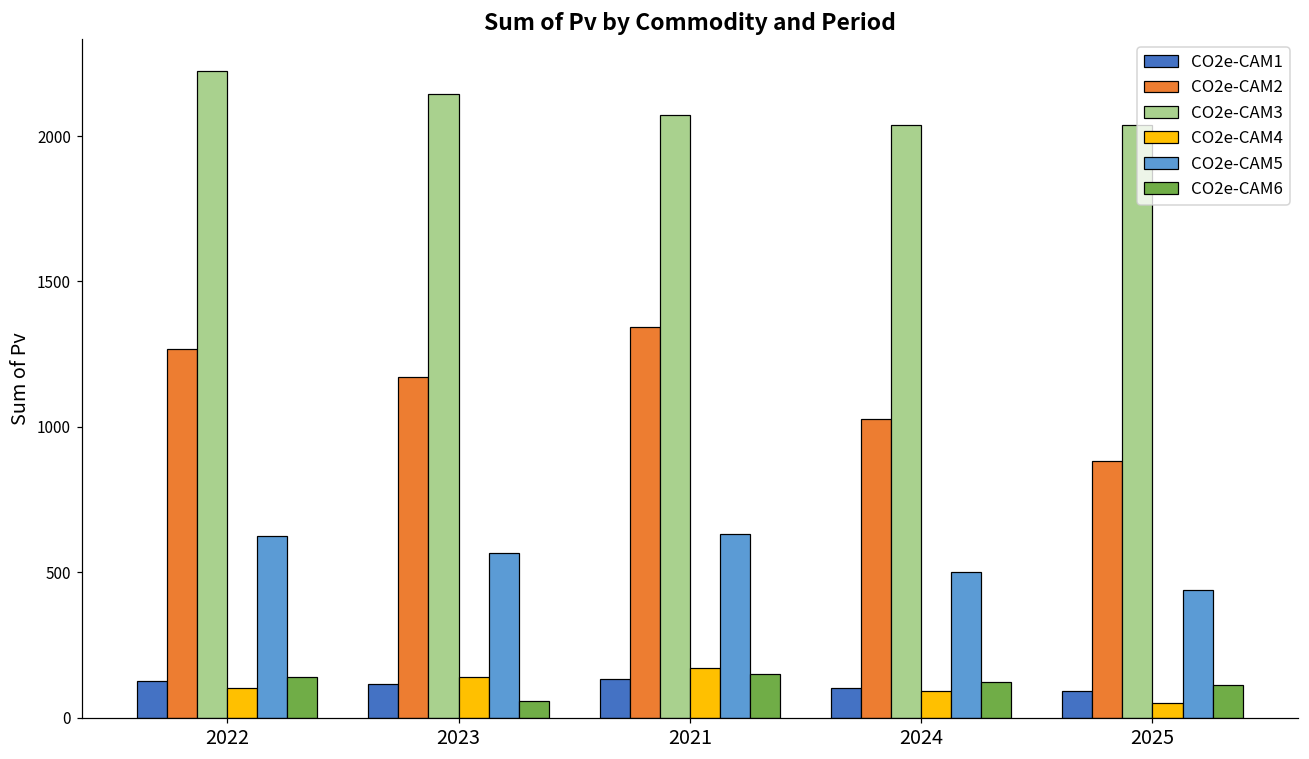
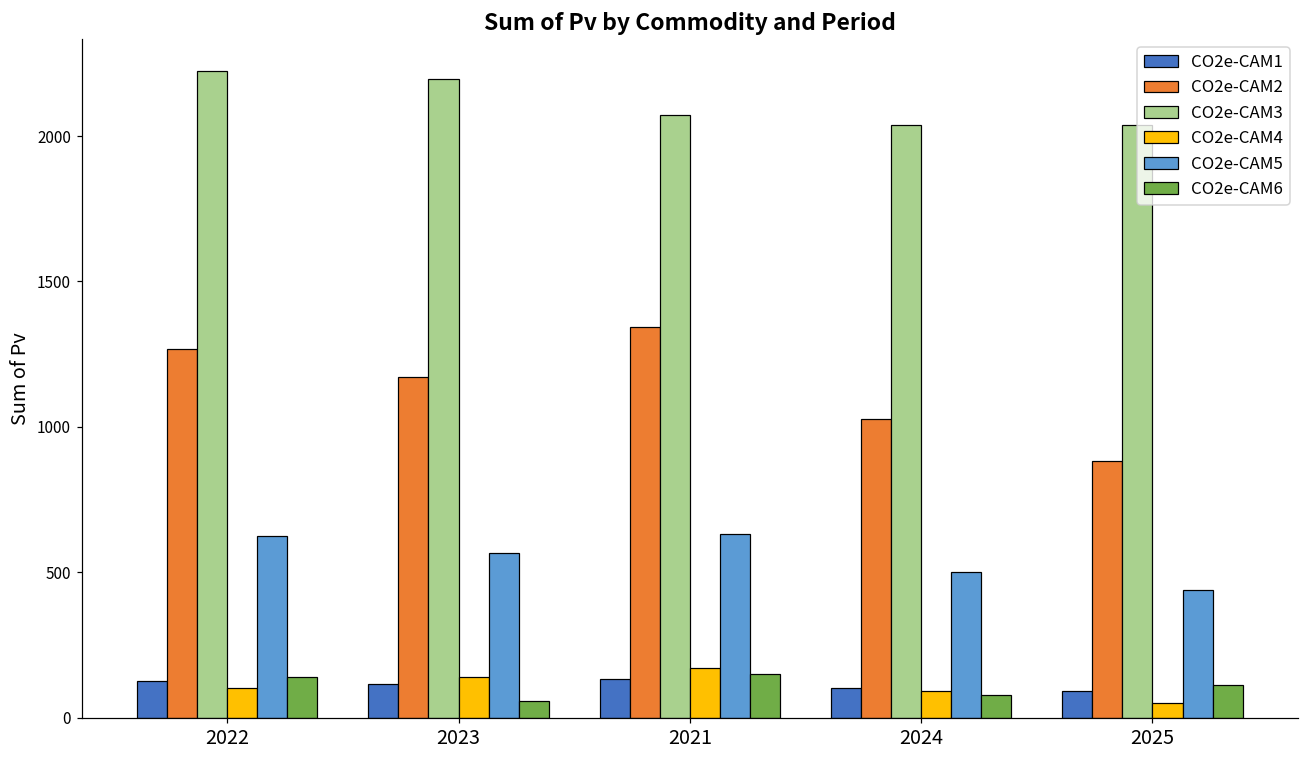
  {
    "CO2e-CAM2": {
      "2022": 1270,
      "2023": 1170,
      "2021": 1340,
      "2024": 1030,
      "2025": 880
    },
    "CO2e-CAM3": {
      "2022": 2220,
-     "2023": 2150,
+     "2023": 2200,
      "2021": 2070,
      "2024": 2040,
      "2025": 2040
    },
    "CO2e-CAM4": {
      "2022": 100,
      "2023": 140,
      "2021": 170,
      "2024": 90,
      "2025": 50
    },
    "CO2e-CAM6": {
      "2022": 140,
      "2023": 60,
      "2021": 150,
-     "2024": 120,
+     "2024": 80,
      "2025": 110
    }
  }
